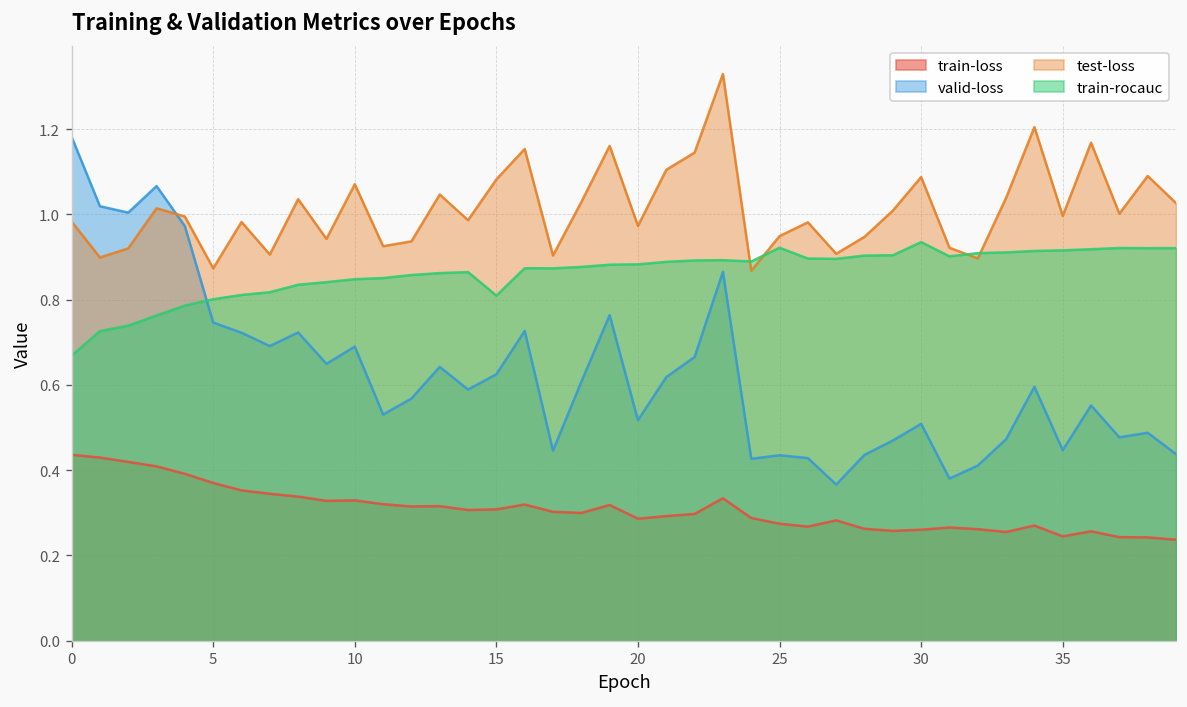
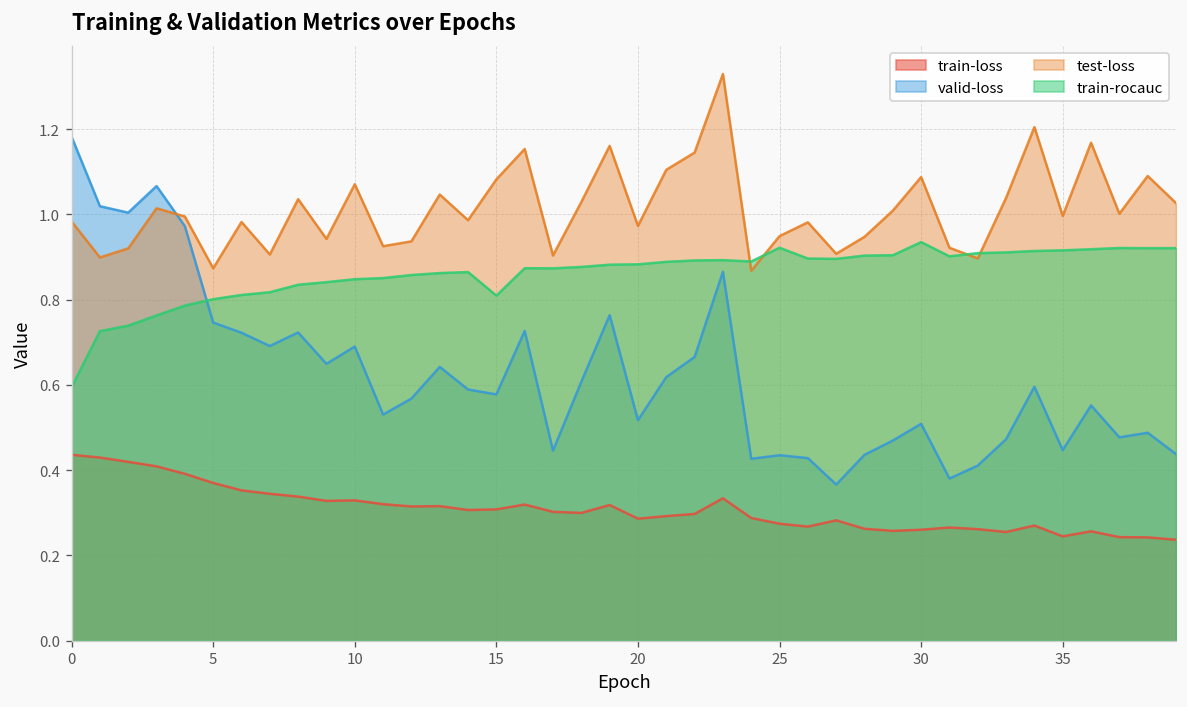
  {
    "valid-loss": {
      "0": 1.18,
      "5": 0.75,
      "10": 0.69,
-     "15": 0.62,
+     "15": 0.58,
      "20": 0.52,
      "25": 0.44,
      "30": 0.51,
      "35": 0.45
    },
    "train-rocauc": {
-     "0": 0.67,
+     "0": 0.59,
      "5": 0.80,
      "10": 0.85,
      "15": 0.81,
      "20": 0.88,
      "25": 0.92,
      "30": 0.94,
      "35": 0.92
    }
  }
